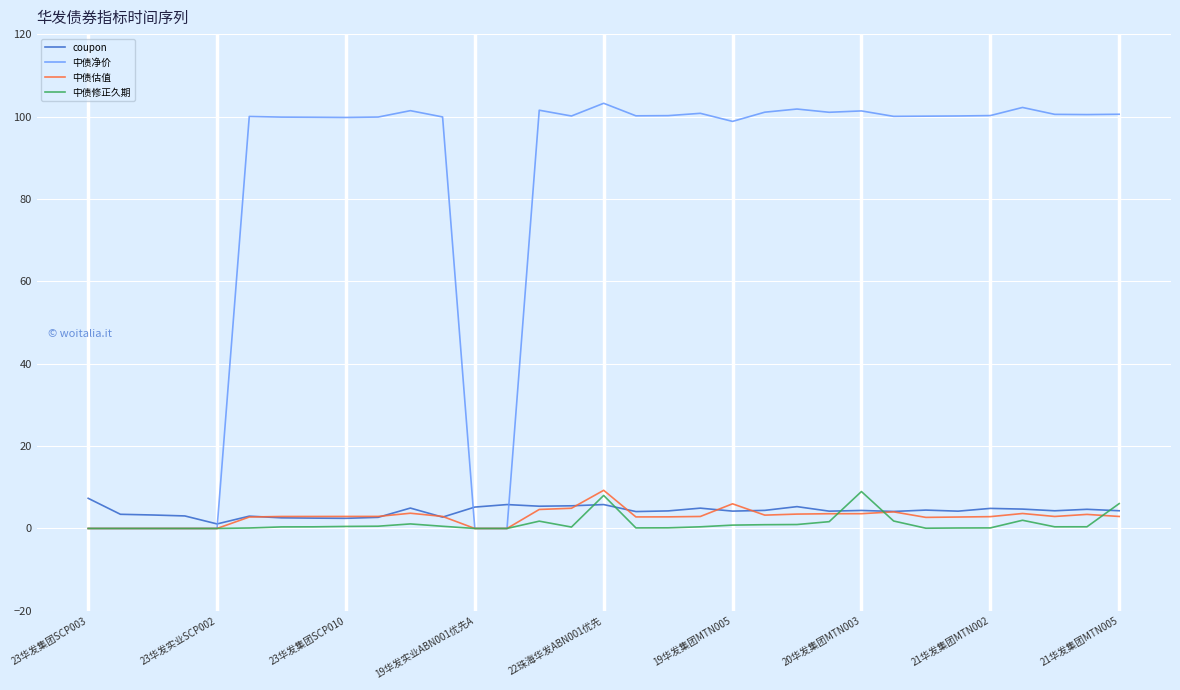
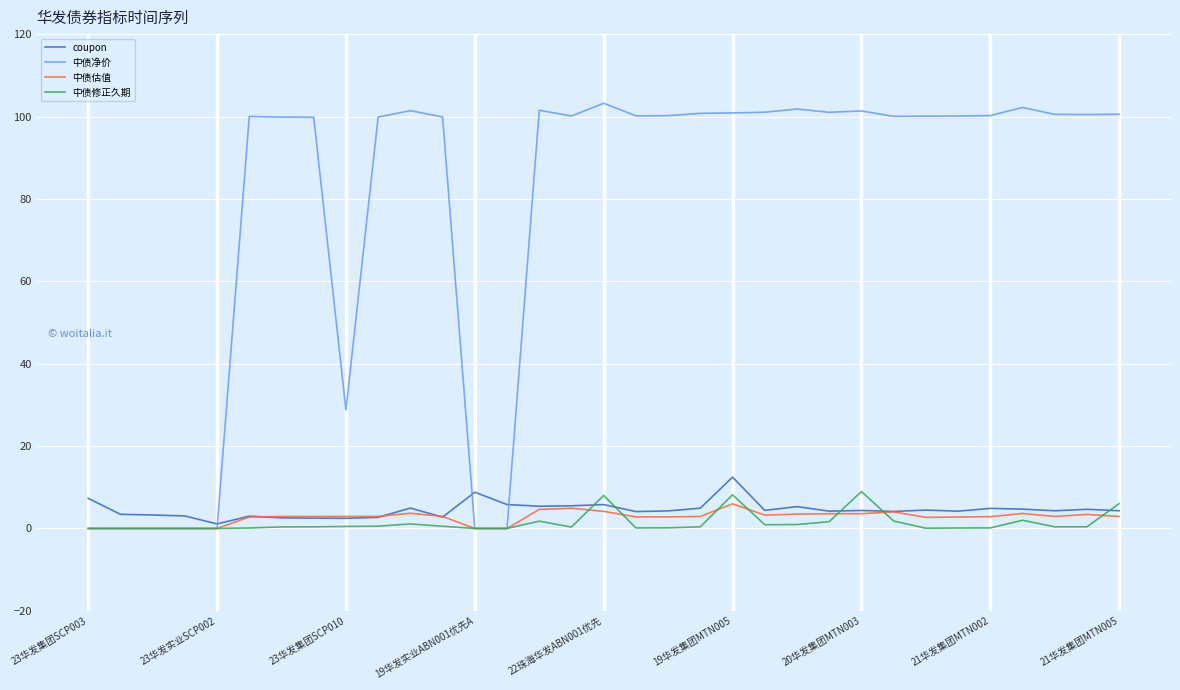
  {
    "coupon": {
      "23华发集团SCP003": 7,
      "23华发实业SCP002": 1,
-     "19华发实业ABN001优先A": 5,
+     "19华发实业ABN001优先A": 9,
      "22珠海华发ABN001优先": 6,
-     "19华发集团MTN005": 4,
+     "19华发集团MTN005": 12,
      "20华发集团MTN003": 4,
      "21华发集团MTN002": 5,
      "21华发集团MTN005": 4
    },
    "中债净价": {
-     "23华发集团SCP010": 100,
+     "23华发集团SCP010": 29,
      "22珠海华发ABN001优先": 103,
-     "19华发集团MTN005": 99,
+     "19华发集团MTN005": 101,
      "20华发集团MTN003": 101,
      "21华发集团MTN002": 100,
      "21华发集团MTN005": 101
    },
    "中债估值": {
-     "22珠海华发ABN001优先": 9,
+     "22珠海华发ABN001优先": 4,
      "19华发集团MTN005": 6,
      "20华发集团MTN003": 4,
      "21华发集团MTN002": 3,
      "21华发集团MTN005": 3
    },
    "中债修正久期": {
      "23华发集团SCP010": 0,
      "22珠海华发ABN001优先": 8,
-     "19华发集团MTN005": 1,
+     "19华发集团MTN005": 8,
      "20华发集团MTN003": 9,
      "21华发集团MTN002": 0,
      "21华发集团MTN005": 6
    }
  }
